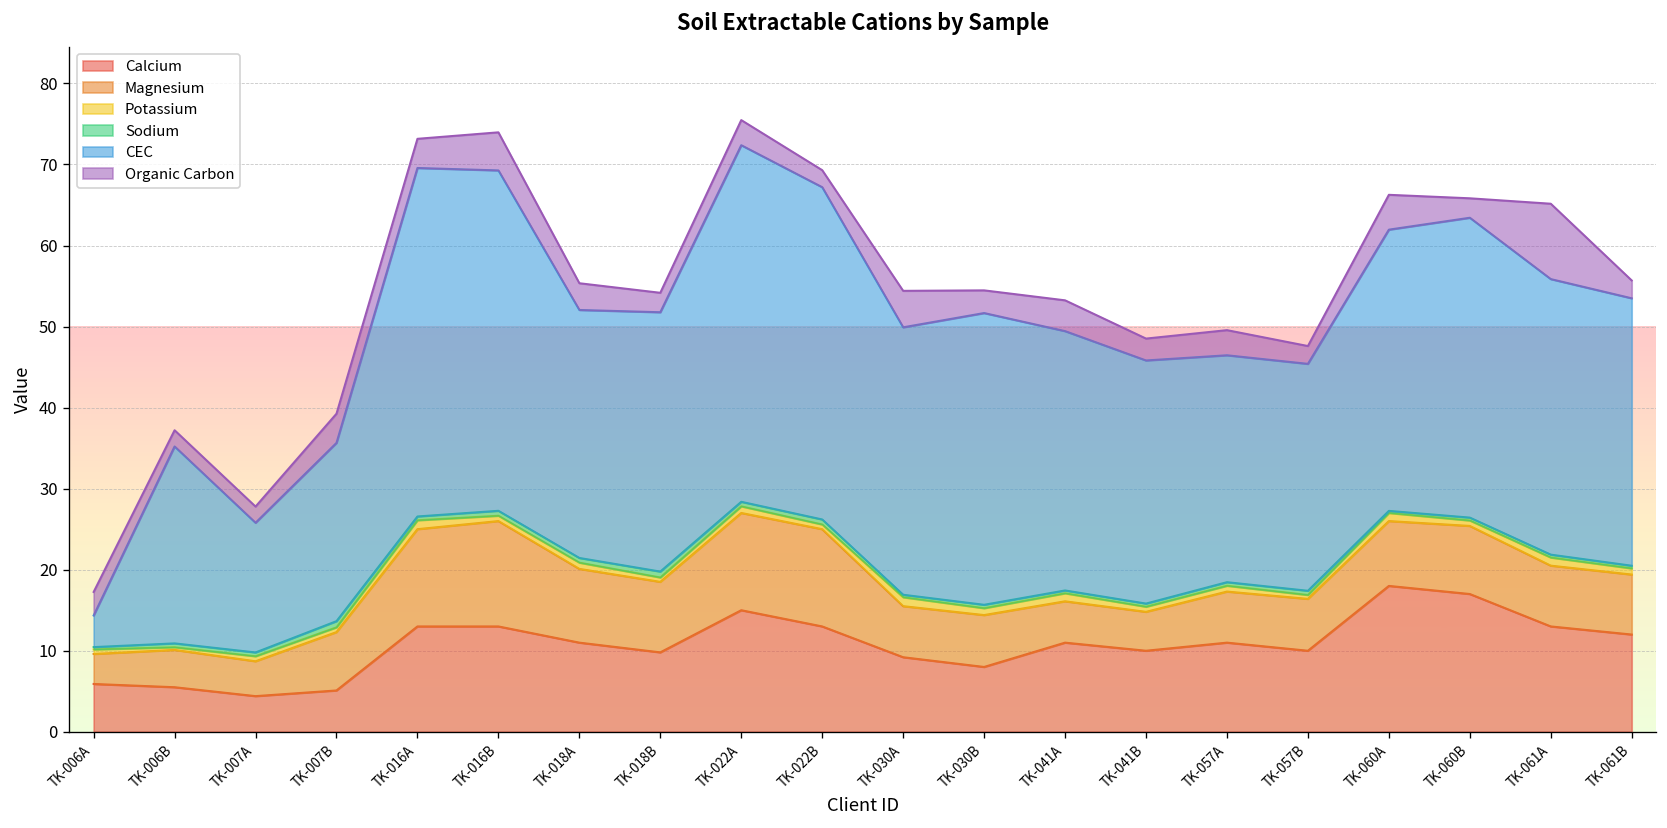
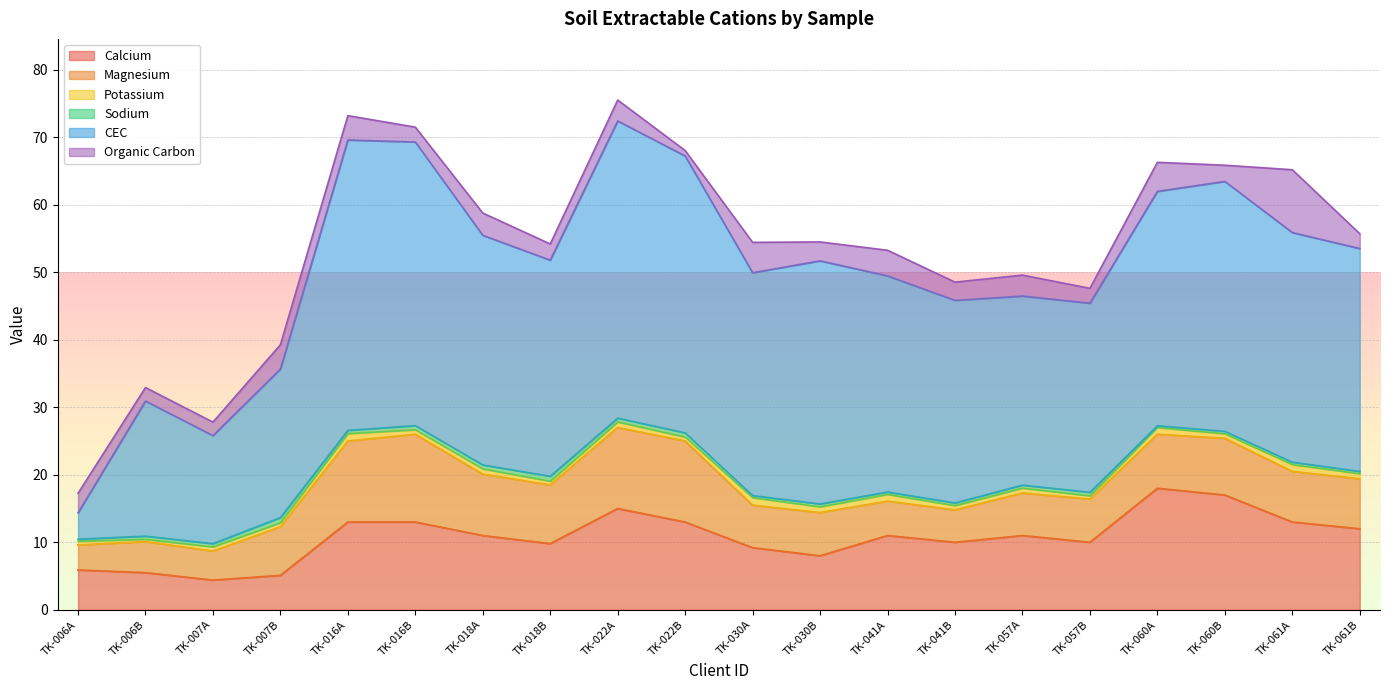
  {
    "Potassium": {
      "TK-007A": 1,
      "TK-007B": 1,
      "TK-016A": 1,
      "TK-016B": 1,
      "TK-018A": 1,
      "TK-018B": 1,
      "TK-022A": 1,
      "TK-022B": 1,
      "TK-030B": 1,
      "TK-041B": 1,
      "TK-057A": 1,
      "TK-057B": 0
    },
    "Sodium": {
      "TK-006B": 0,
      "TK-007A": 0,
      "TK-007B": 1,
      "TK-016A": 0,
      "TK-016B": 1,
      "TK-018A": 1,
      "TK-018B": 1,
      "TK-022A": 1,
      "TK-022B": 1,
      "TK-030B": 0,
      "TK-041B": 0,
      "TK-057A": 0,
      "TK-057B": 1
    },
    "CEC": {
      "TK-006A": 4,
-     "TK-006B": 24,
+     "TK-006B": 20,
      "TK-007A": 16,
      "TK-007B": 22,
      "TK-016A": 43,
      "TK-016B": 42,
-     "TK-018A": 31,
+     "TK-018A": 34,
      "TK-018B": 32,
      "TK-022A": 44,
      "TK-022B": 41,
      "TK-030A": 33,
      "TK-030B": 36,
      "TK-041A": 32,
      "TK-041B": 30,
      "TK-057A": 28,
      "TK-057B": 28,
      "TK-060A": 35,
      "TK-060B": 37,
      "TK-061A": 34,
      "TK-061B": 33
    },
    "Organic Carbon": {
      "TK-006A": 3,
      "TK-006B": 2,
      "TK-007A": 2,
      "TK-007B": 4,
      "TK-016A": 4,
-     "TK-016B": 5,
+     "TK-016B": 2,
      "TK-018A": 3,
      "TK-018B": 2,
      "TK-022A": 3,
-     "TK-022B": 2,
+     "TK-022B": 1,
      "TK-030A": 5,
      "TK-030B": 3,
      "TK-041A": 4,
      "TK-041B": 3,
      "TK-057A": 3,
      "TK-057B": 2,
      "TK-060A": 4,
      "TK-060B": 2,
      "TK-061A": 9,
      "TK-061B": 2
    }
  }
